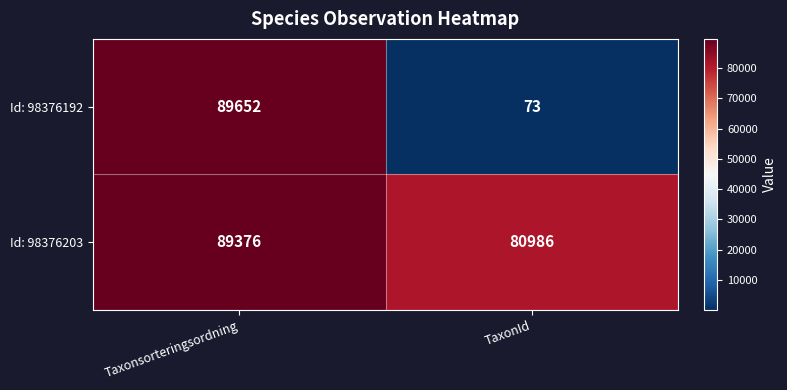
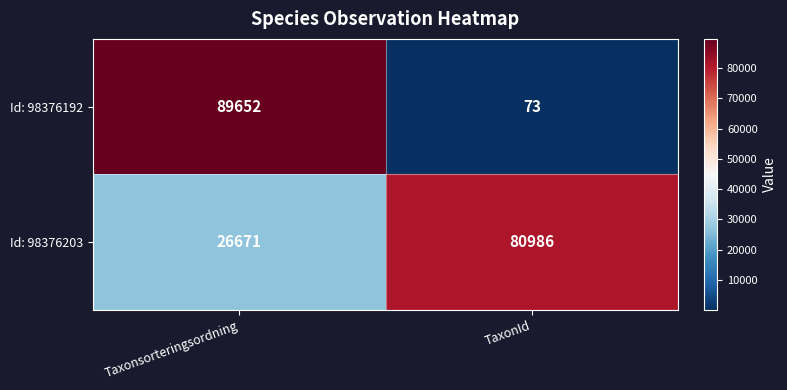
  {
    "Id: 98376192": {
      "Taxonsorteringsordning": 89652,
      "TaxonId": 73
    },
    "Id: 98376203": {
-     "Taxonsorteringsordning": 89376,
+     "Taxonsorteringsordning": 26671,
      "TaxonId": 80986
    }
  }
